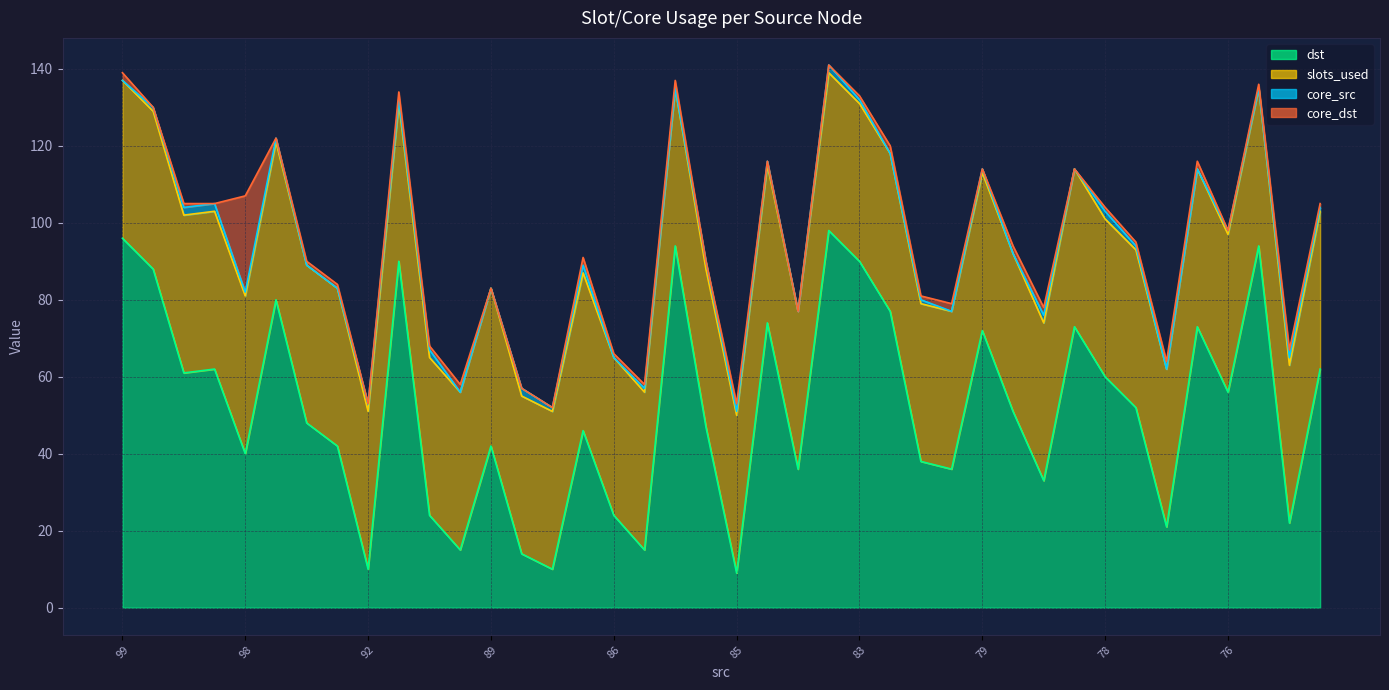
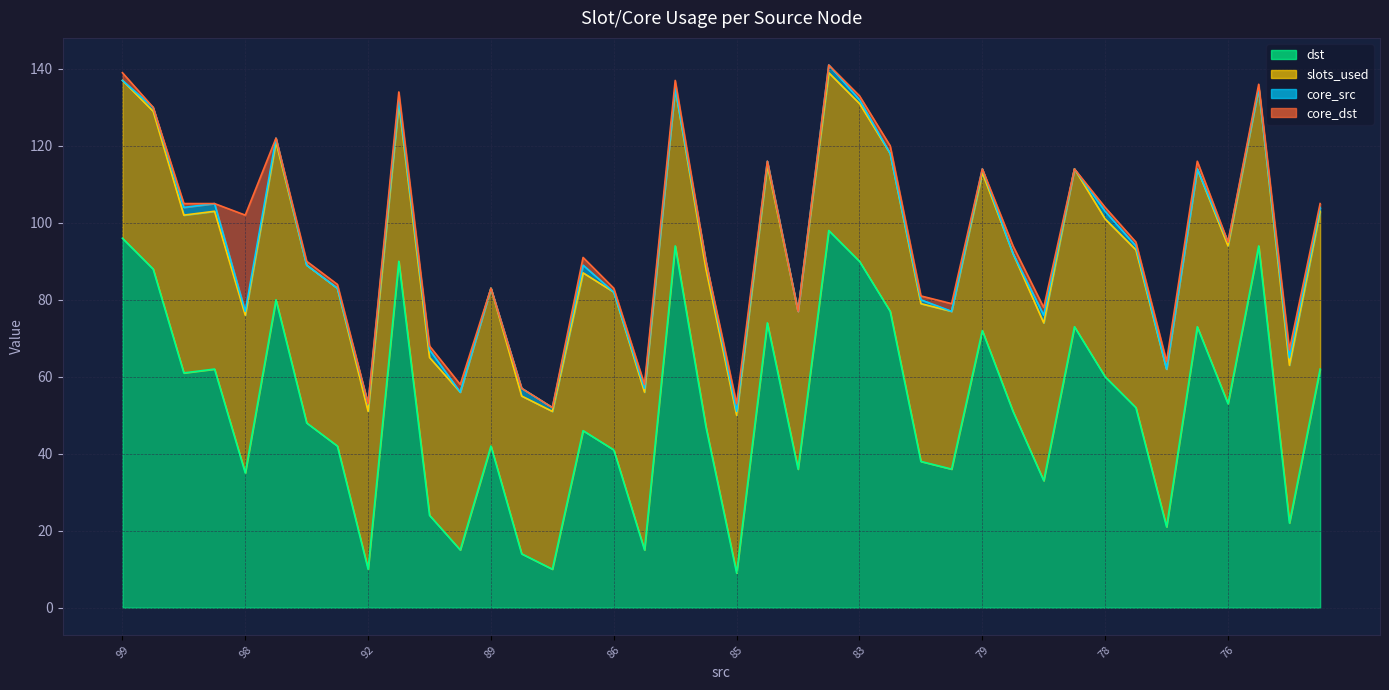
  {
    "dst": {
      "99": 96,
-     "98": 40,
+     "98": 35,
      "92": 10,
      "89": 42,
-     "86": 24,
+     "86": 41,
      "85": 9,
      "83": 90,
      "79": 72,
      "78": 60,
-     "76": 56
+     "76": 53
    },
    "slots_used": {
      "98": 41,
      "92": 41,
      "85": 41,
      "83": 41,
      "79": 41,
      "78": 41,
      "76": 41
    },
    "core_src": {
      "98": 1,
      "85": 1,
      "83": 1,
      "78": 2
    },
    "core_dst": {
      "99": 2,
      "98": 25,
      "86": 1,
      "85": 2,
      "83": 1,
      "78": 1
    }
  }
